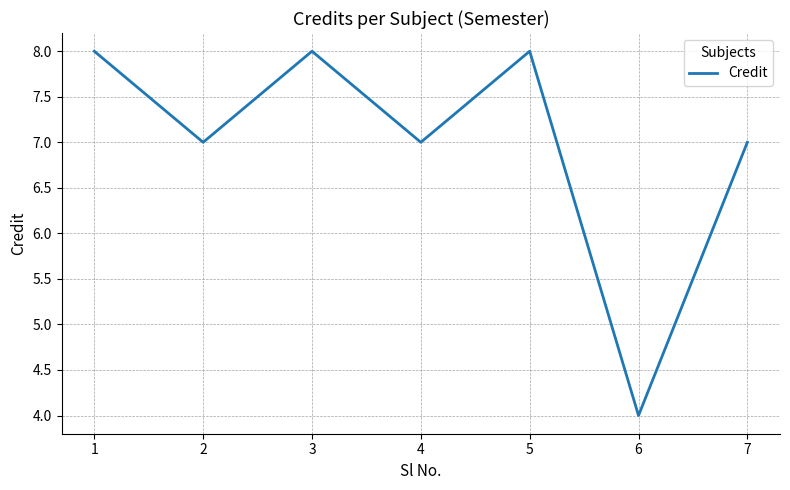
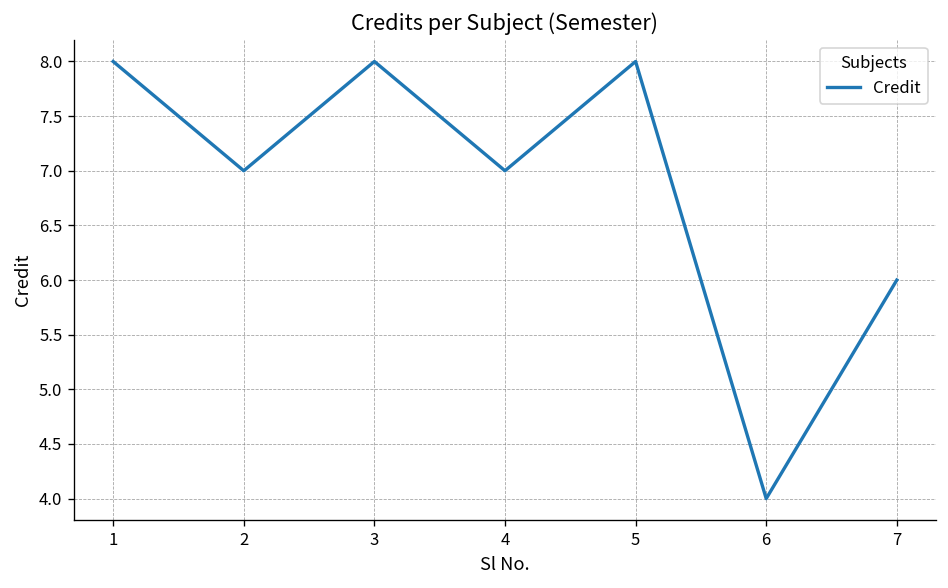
  {
    "1": 8,
    "2": 7,
    "3": 8,
    "4": 7,
    "5": 8,
    "6": 4,
-   "7": 7
+   "7": 6
  }
